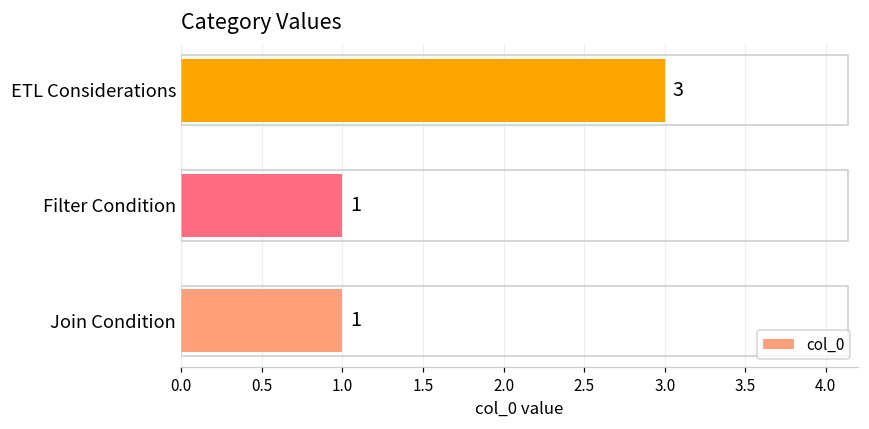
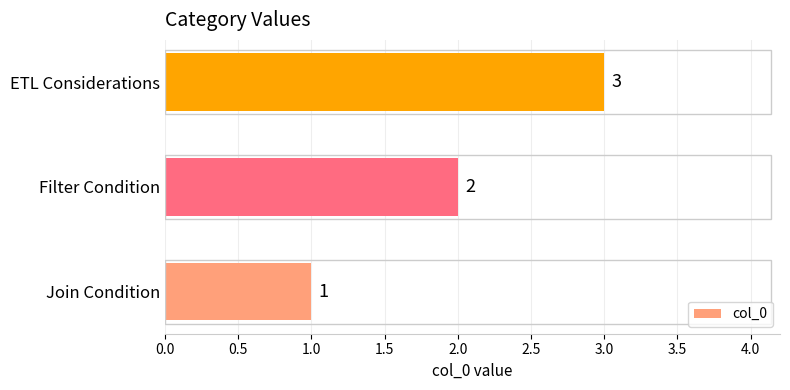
  {
    "ETL Considerations": 3,
-   "Filter Condition": 1,
+   "Filter Condition": 2,
    "Join Condition": 1
  }
